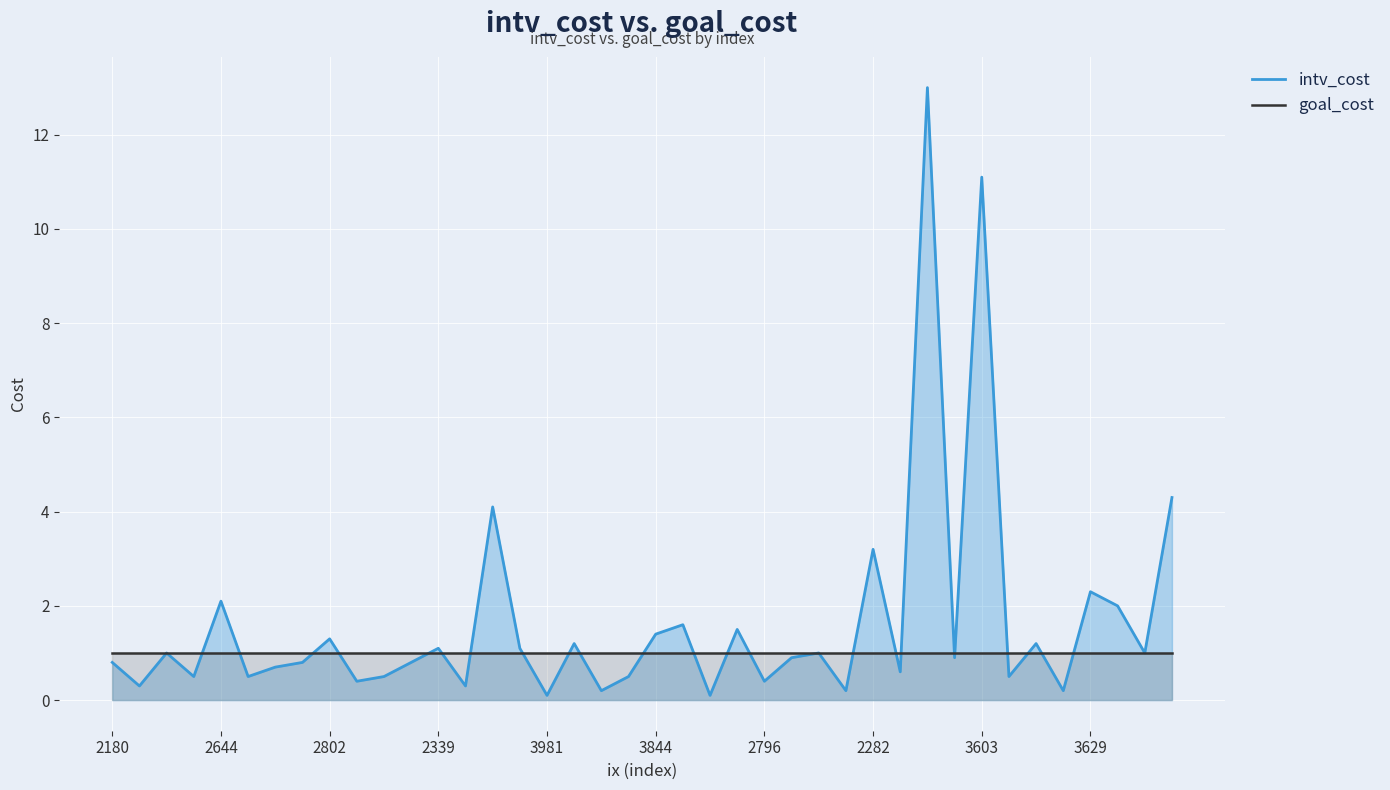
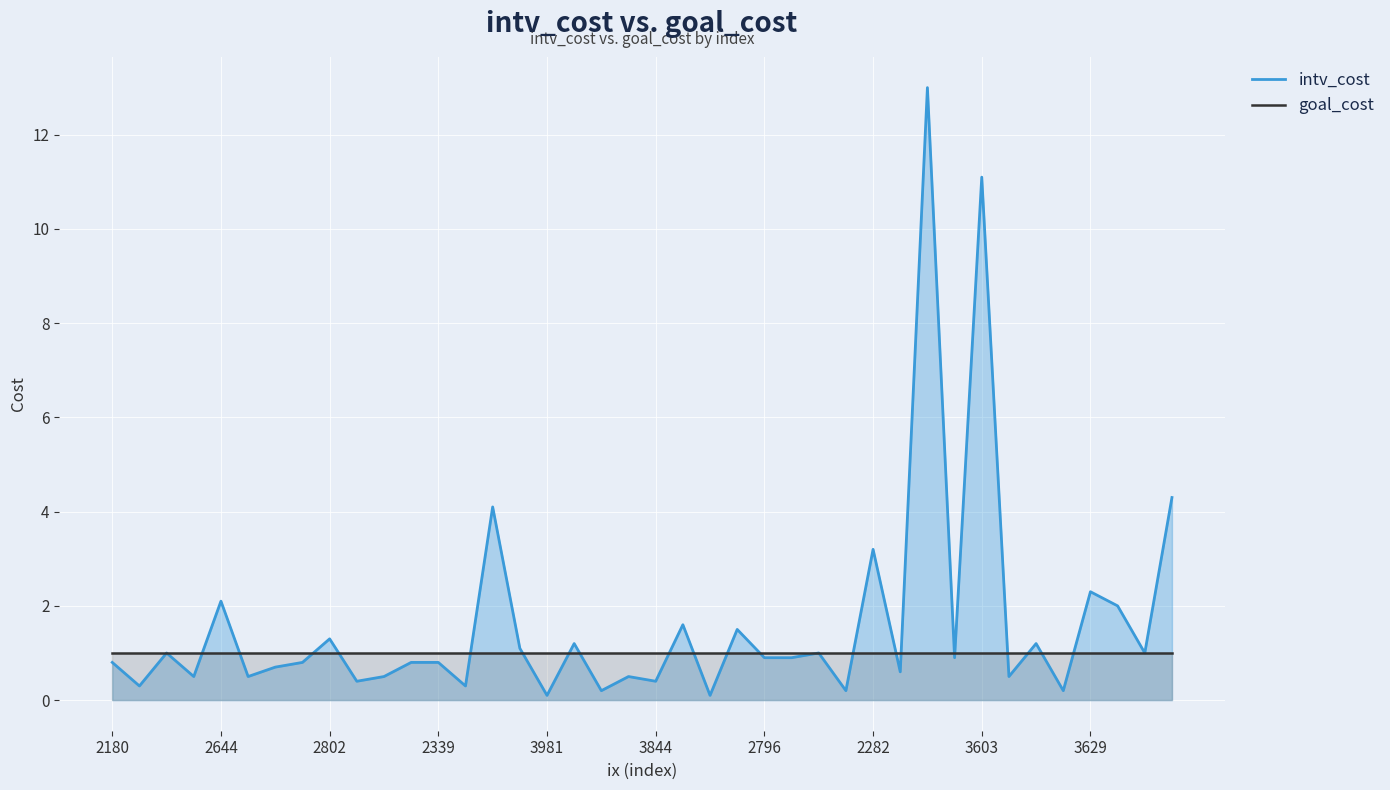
  {
    "intv_cost": {
      "2180": 0.8,
      "2644": 2.1,
      "2802": 1.3,
-     "2339": 1.1,
+     "2339": 0.8,
      "3981": 0.1,
-     "3844": 1.4,
-     "2796": 0.4,
+     "3844": 0.4,
+     "2796": 0.9,
      "2282": 3.2,
      "3603": 11.1,
      "3629": 2.3
    },
    "goal_cost": {
      "2180": 1.0,
      "2644": 1.0,
      "2802": 1.0,
      "2339": 1.0,
      "3981": 1.0,
      "3844": 1.0,
      "2796": 1.0,
      "2282": 1.0,
      "3603": 1.0,
      "3629": 1.0
    }
  }
